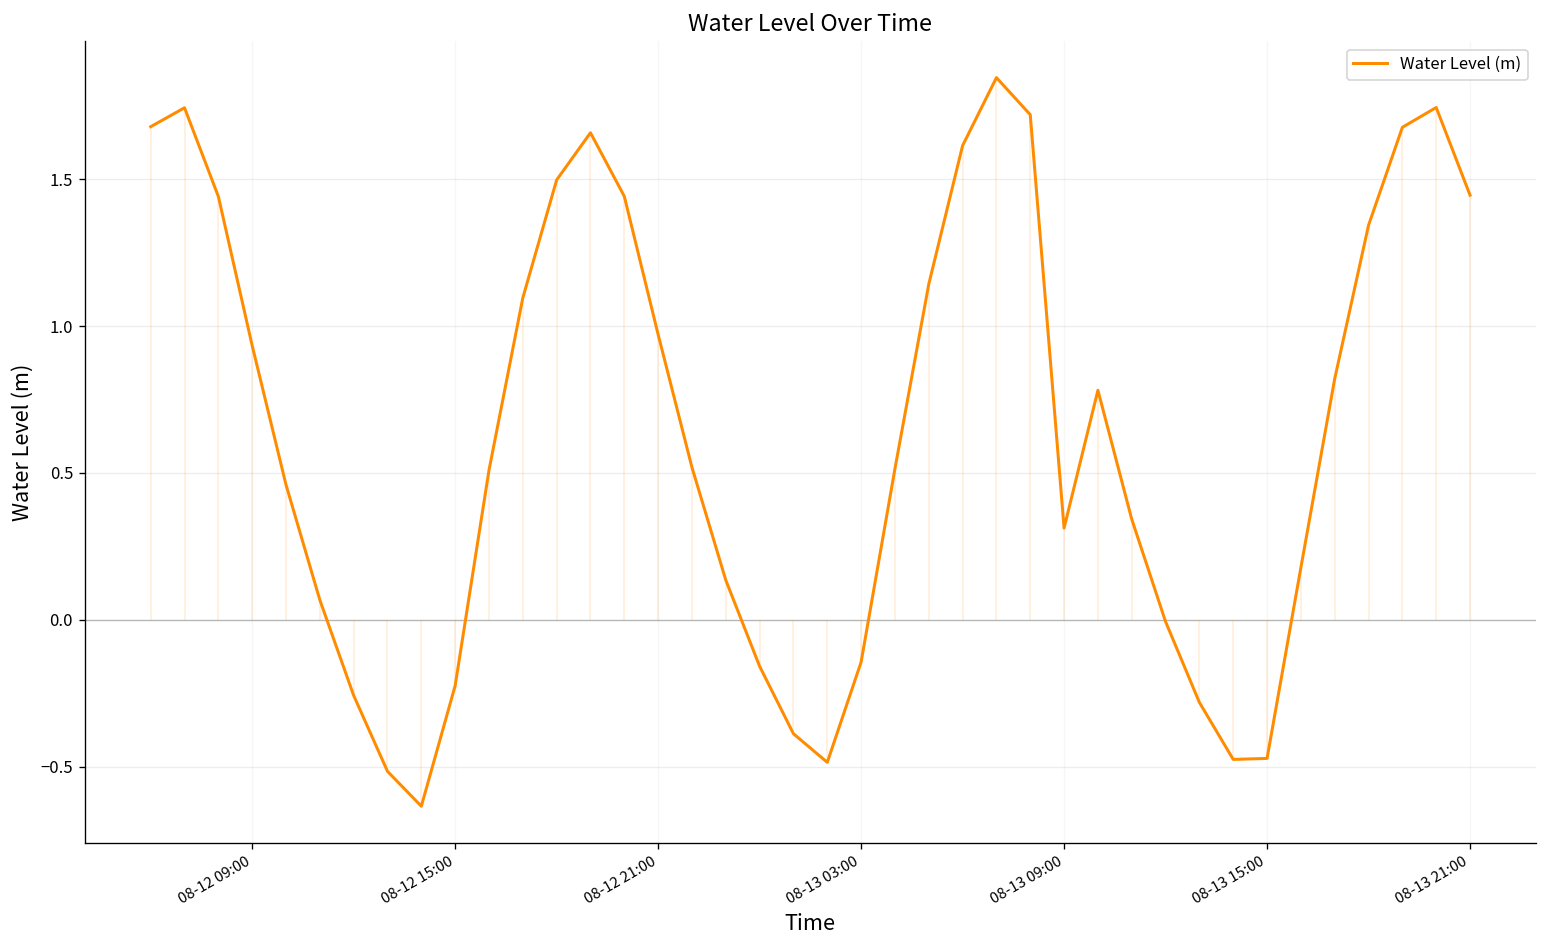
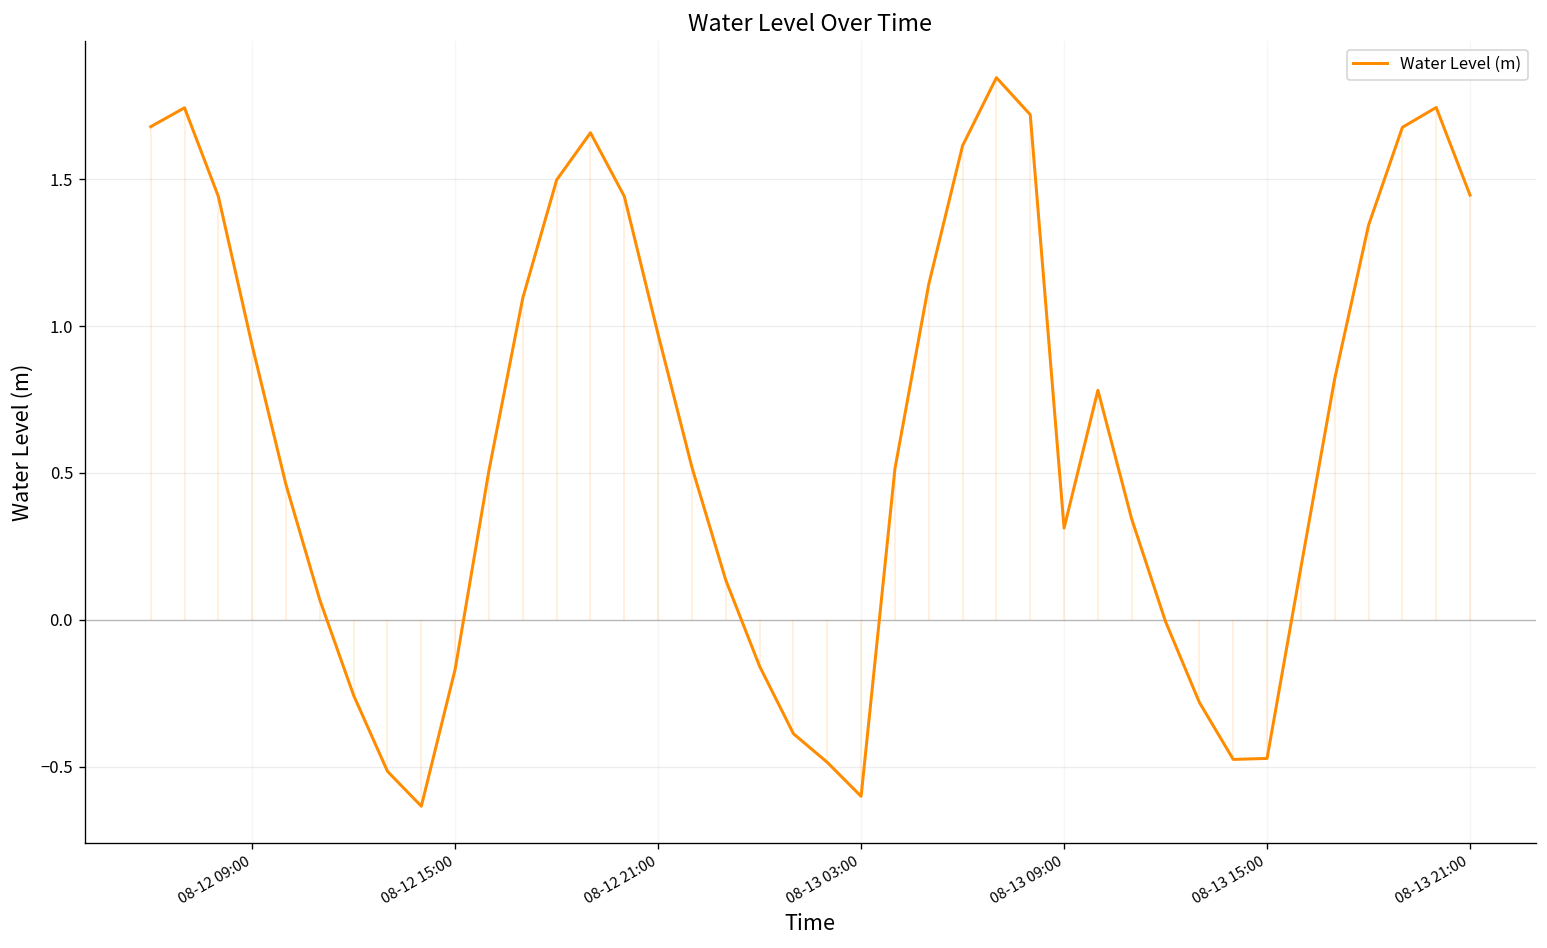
  {
    "08-12 09:00": 0.93,
-   "08-12 15:00": -0.22,
+   "08-12 15:00": -0.17,
    "08-12 21:00": 0.97,
-   "08-13 03:00": -0.14,
+   "08-13 03:00": -0.60,
    "08-13 09:00": 0.31,
    "08-13 15:00": -0.47,
    "08-13 21:00": 1.45
  }
